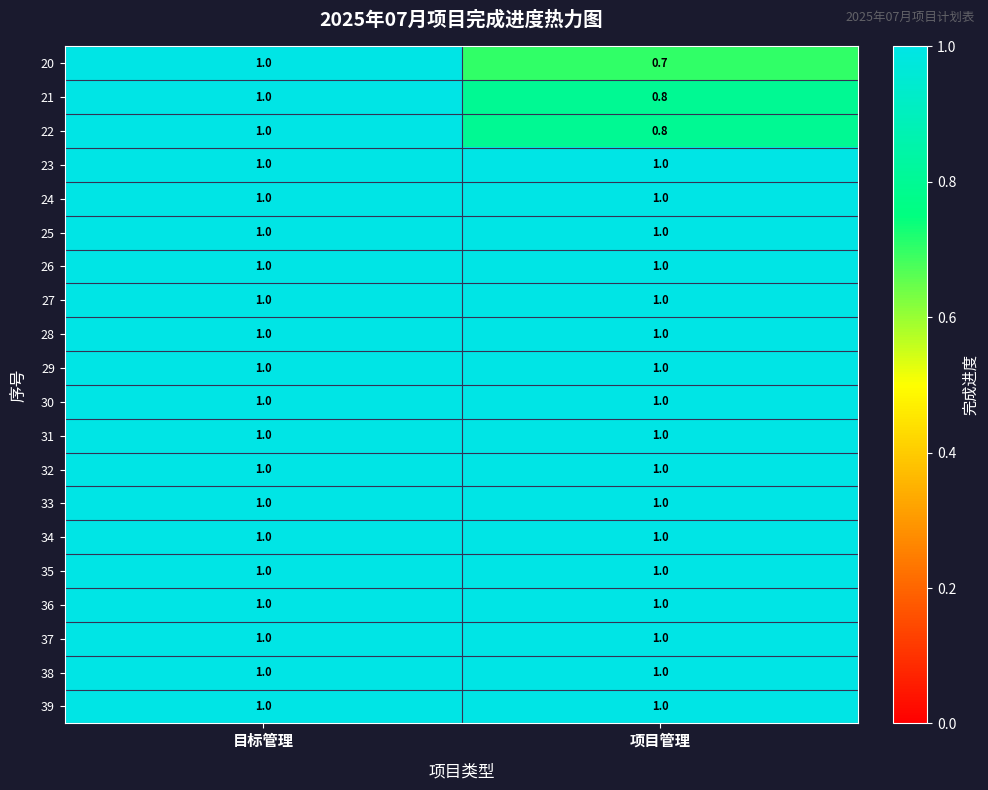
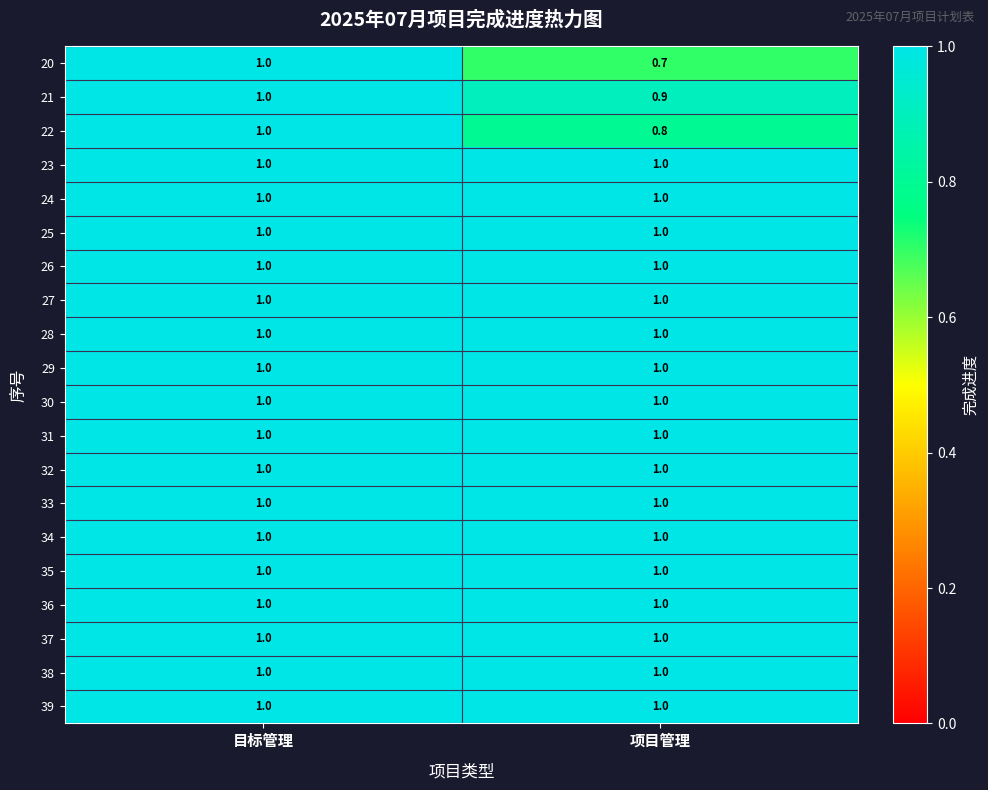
  {
    "20": {
      "目标管理": 1.0,
      "项目管理": 0.7
    },
    "21": {
      "目标管理": 1.0,
-     "项目管理": 0.8
+     "项目管理": 0.9
    },
    "22": {
      "目标管理": 1.0,
      "项目管理": 0.8
    },
    "23": {
      "目标管理": 1.0,
      "项目管理": 1.0
    },
    "24": {
      "目标管理": 1.0,
      "项目管理": 1.0
    },
    "25": {
      "目标管理": 1.0,
      "项目管理": 1.0
    },
    "26": {
      "目标管理": 1.0,
      "项目管理": 1.0
    },
    "27": {
      "目标管理": 1.0,
      "项目管理": 1.0
    },
    "28": {
      "目标管理": 1.0,
      "项目管理": 1.0
    },
    "29": {
      "目标管理": 1.0,
      "项目管理": 1.0
    },
    "30": {
      "目标管理": 1.0,
      "项目管理": 1.0
    },
    "31": {
      "目标管理": 1.0,
      "项目管理": 1.0
    },
    "32": {
      "目标管理": 1.0,
      "项目管理": 1.0
    },
    "33": {
      "目标管理": 1.0,
      "项目管理": 1.0
    },
    "34": {
      "目标管理": 1.0,
      "项目管理": 1.0
    },
    "35": {
      "目标管理": 1.0,
      "项目管理": 1.0
    },
    "36": {
      "目标管理": 1.0,
      "项目管理": 1.0
    },
    "37": {
      "目标管理": 1.0,
      "项目管理": 1.0
    },
    "38": {
      "目标管理": 1.0,
      "项目管理": 1.0
    },
    "39": {
      "目标管理": 1.0,
      "项目管理": 1.0
    }
  }
